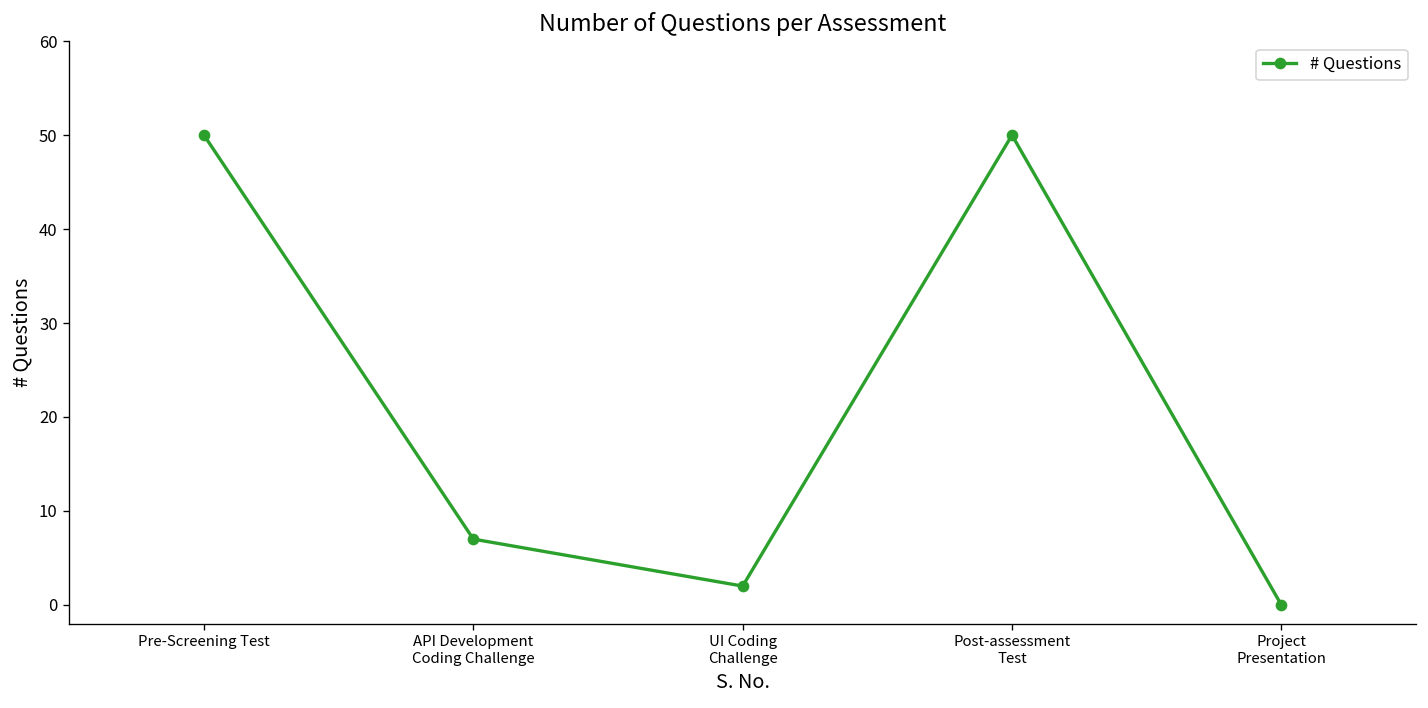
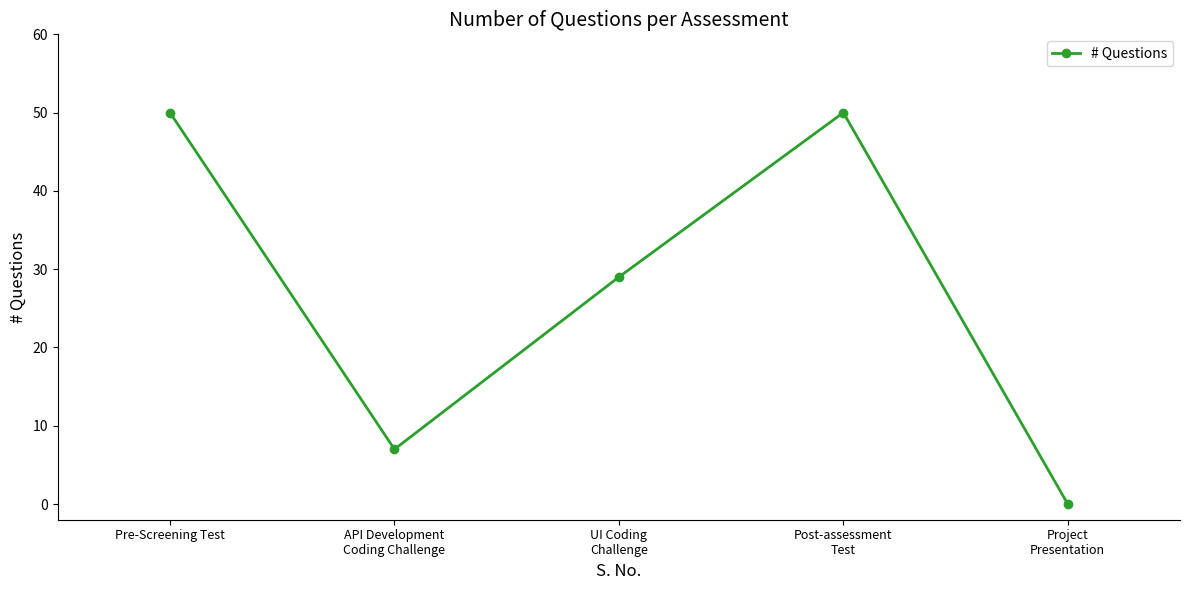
  {
    "Pre-Screening Test": 50,
    "API Development Coding Challenge": 7,
-   "UI Coding Challenge": 2,
+   "UI Coding Challenge": 29,
    "Post-assessment Test": 50,
    "Project Presentation": 0
  }
